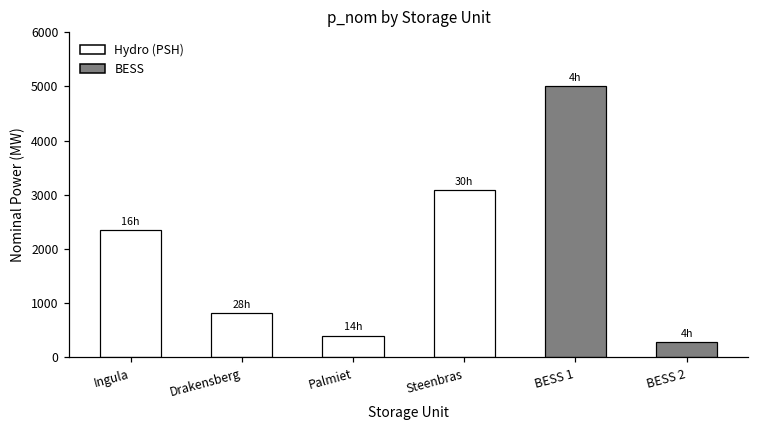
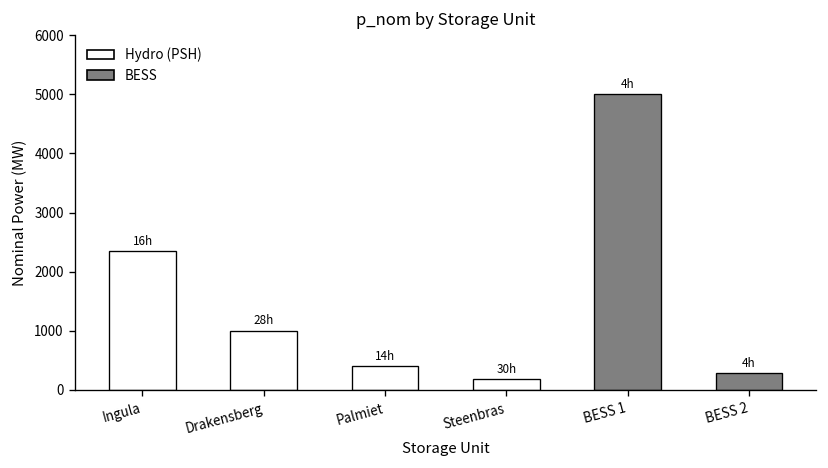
  {
-   "Drakensberg": 800,
-   "Steenbras": 3100
+   "Drakensberg": 1000,
+   "Steenbras": 200
  }
